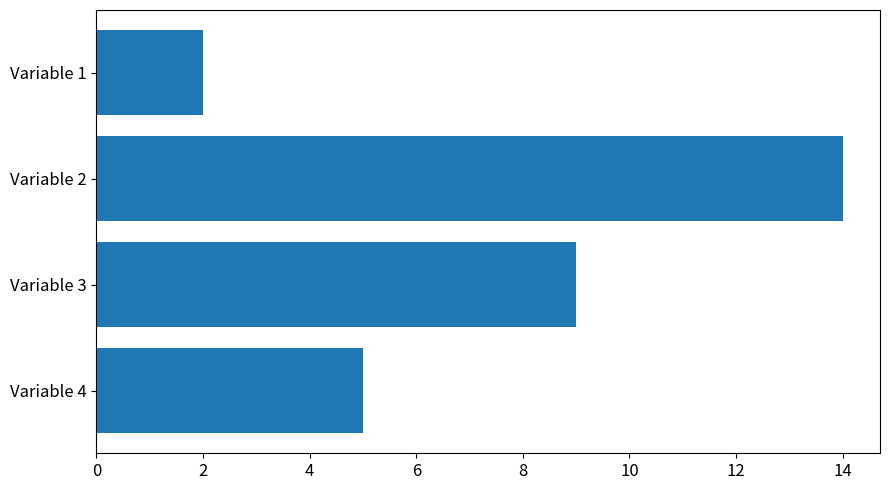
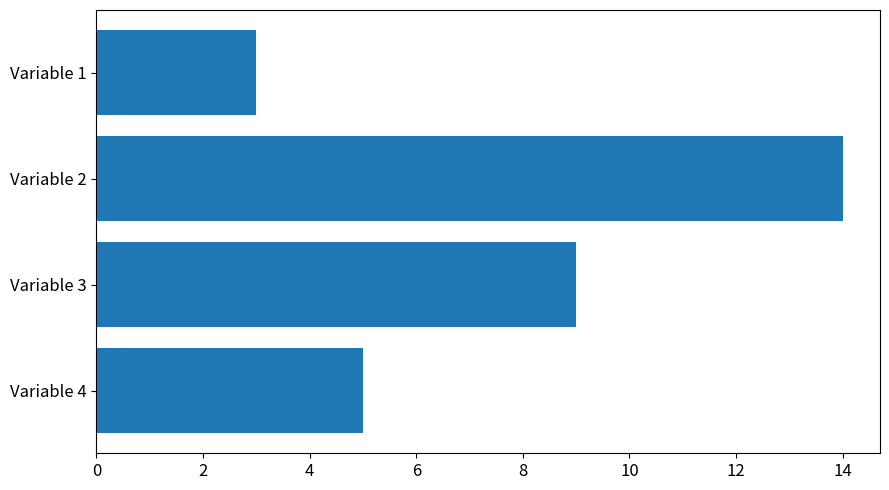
  {
-   "Variable 1": 2,
+   "Variable 1": 3,
    "Variable 2": 14,
    "Variable 3": 9,
    "Variable 4": 5
  }
